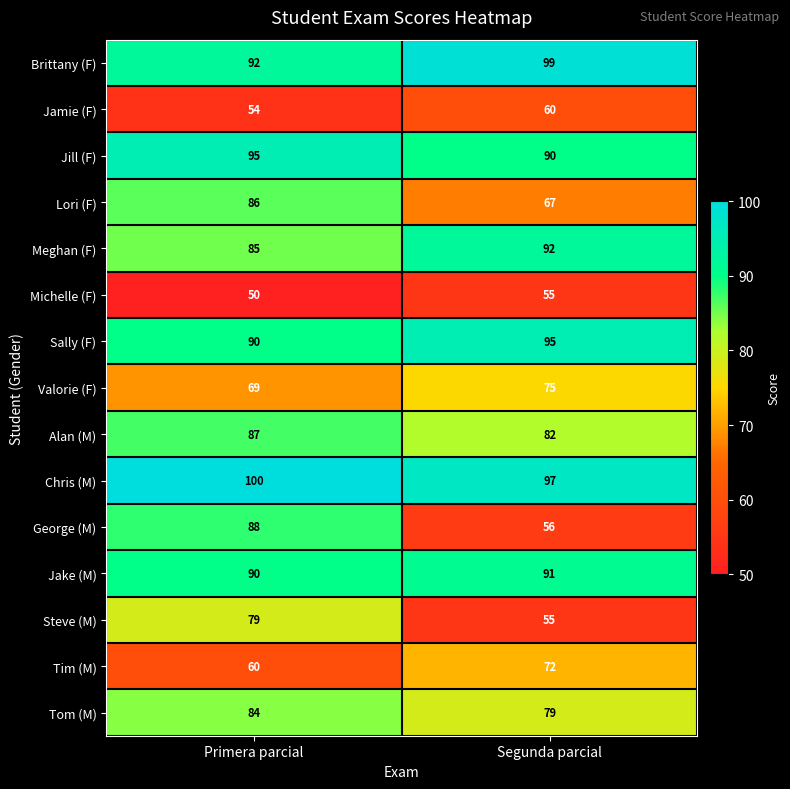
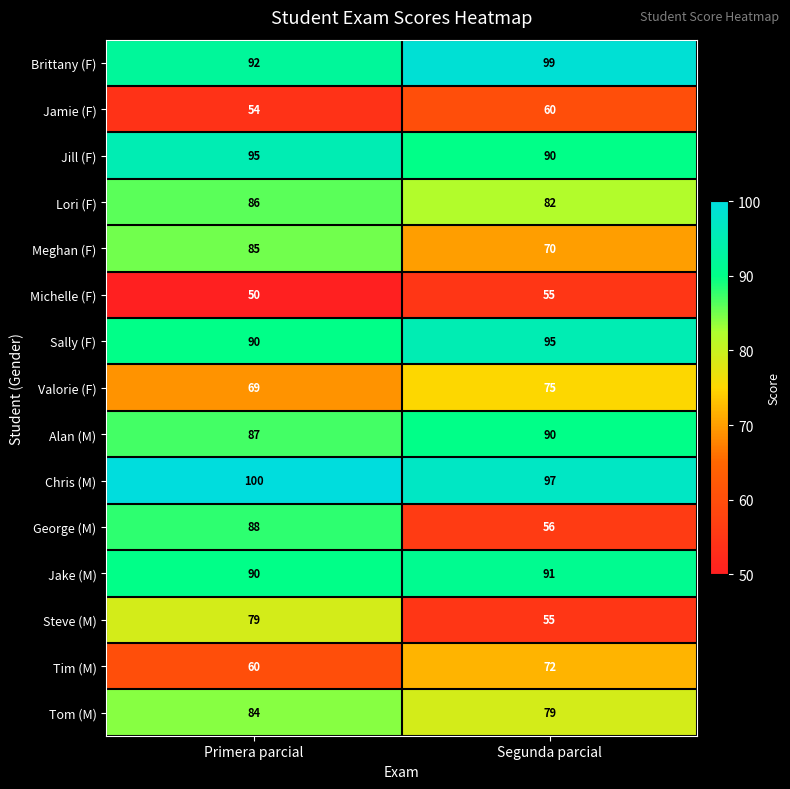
  {
    "Brittany (F)": {
      "Primera parcial": 92,
      "Segunda parcial": 99
    },
    "Jamie (F)": {
      "Primera parcial": 54,
      "Segunda parcial": 60
    },
    "Jill (F)": {
      "Primera parcial": 95,
      "Segunda parcial": 90
    },
    "Lori (F)": {
      "Primera parcial": 86,
-     "Segunda parcial": 67
+     "Segunda parcial": 82
    },
    "Meghan (F)": {
      "Primera parcial": 85,
-     "Segunda parcial": 92
+     "Segunda parcial": 70
    },
    "Michelle (F)": {
      "Primera parcial": 50,
      "Segunda parcial": 55
    },
    "Sally (F)": {
      "Primera parcial": 90,
      "Segunda parcial": 95
    },
    "Valorie (F)": {
      "Primera parcial": 69,
      "Segunda parcial": 75
    },
    "Alan (M)": {
      "Primera parcial": 87,
-     "Segunda parcial": 82
+     "Segunda parcial": 90
    },
    "Chris (M)": {
      "Primera parcial": 100,
      "Segunda parcial": 97
    },
    "George (M)": {
      "Primera parcial": 88,
      "Segunda parcial": 56
    },
    "Jake (M)": {
      "Primera parcial": 90,
      "Segunda parcial": 91
    },
    "Steve (M)": {
      "Primera parcial": 79,
      "Segunda parcial": 55
    },
    "Tim (M)": {
      "Primera parcial": 60,
      "Segunda parcial": 72
    },
    "Tom (M)": {
      "Primera parcial": 84,
      "Segunda parcial": 79
    }
  }
